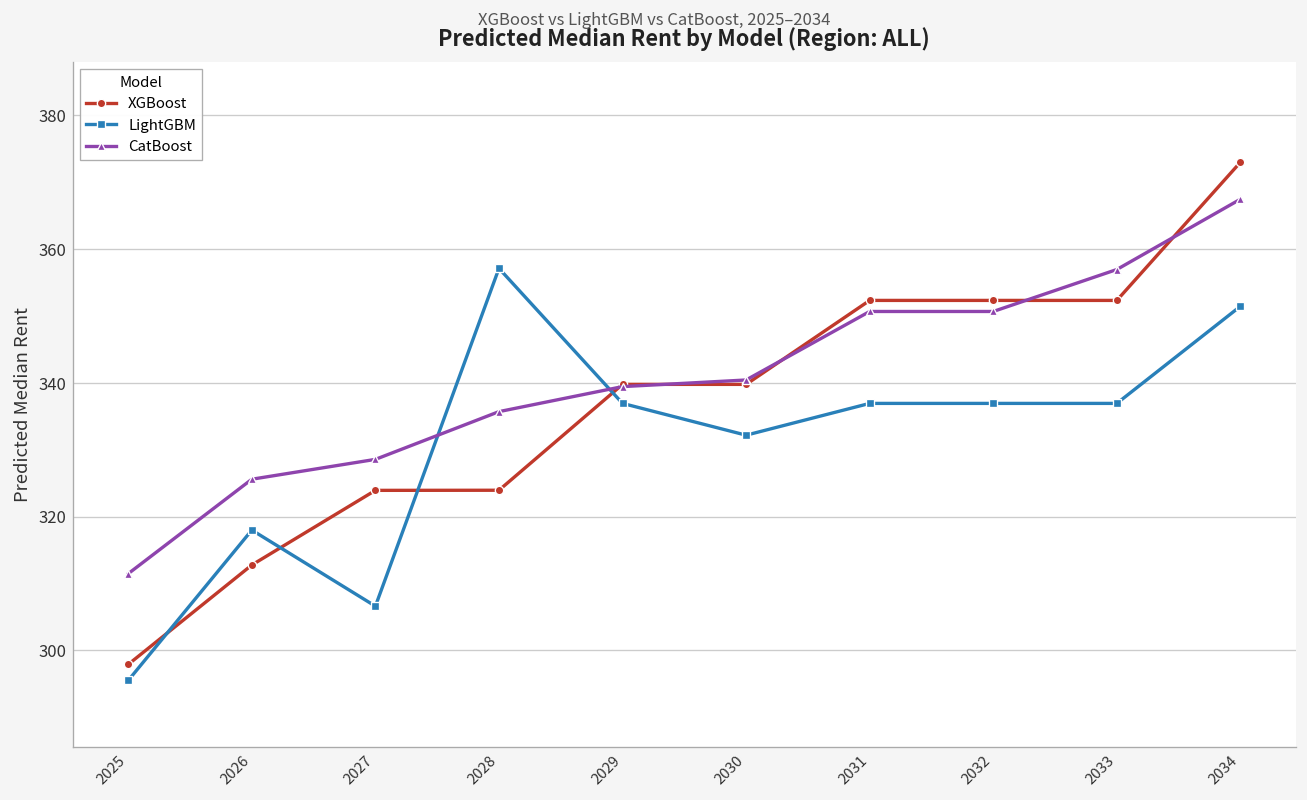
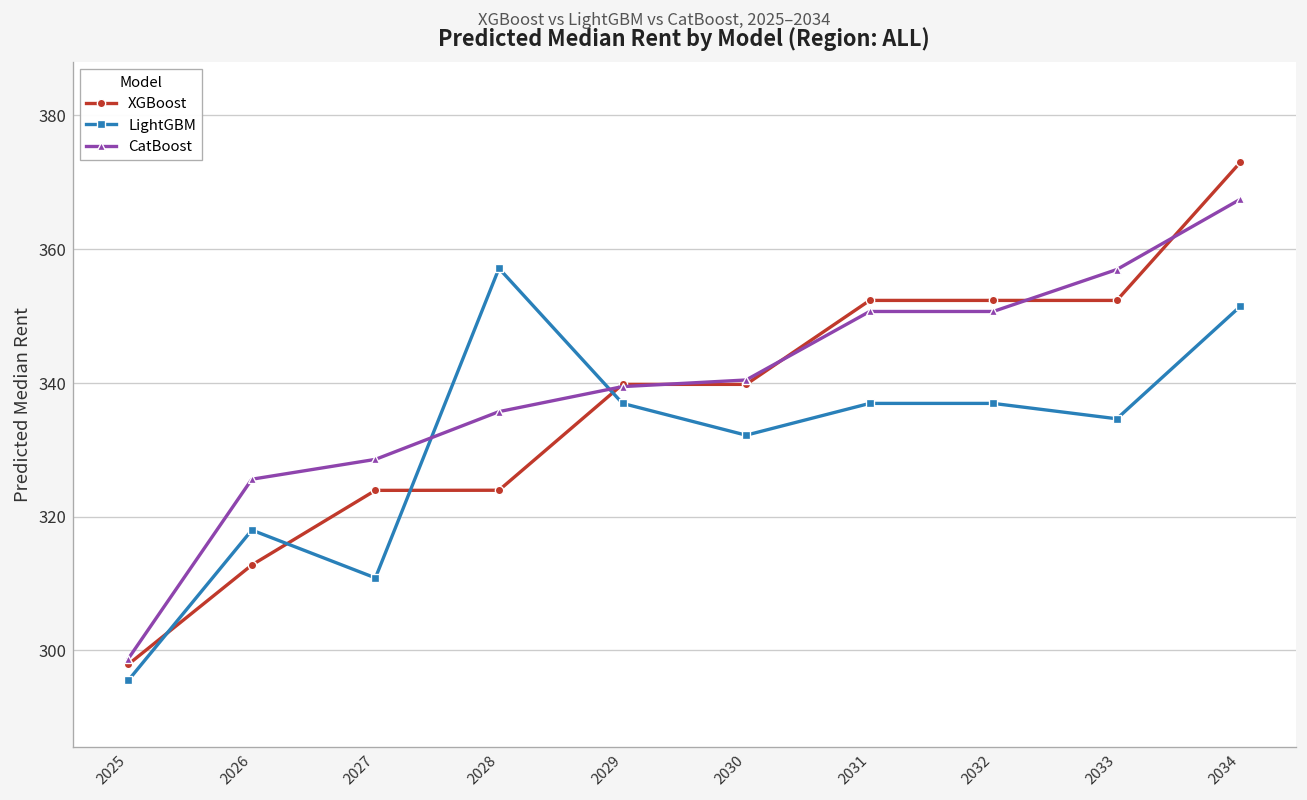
  {
    "XGBoost": {
      "2025": 298,
      "2026": 313,
      "2027": 324,
      "2028": 324,
      "2030": 340,
      "2031": 352,
      "2032": 352,
      "2033": 352,
      "2034": 373
    },
    "LightGBM": {
      "2025": 296,
      "2026": 318,
-     "2027": 307,
+     "2027": 311,
      "2028": 357,
      "2029": 337,
      "2030": 332,
      "2031": 337,
      "2032": 337,
-     "2033": 337,
+     "2033": 335,
      "2034": 351
    },
    "CatBoost": {
-     "2025": 311,
+     "2025": 299,
      "2026": 326,
      "2027": 329,
      "2028": 336,
      "2030": 340,
      "2031": 351,
      "2032": 351,
      "2033": 357,
      "2034": 367
    }
  }
